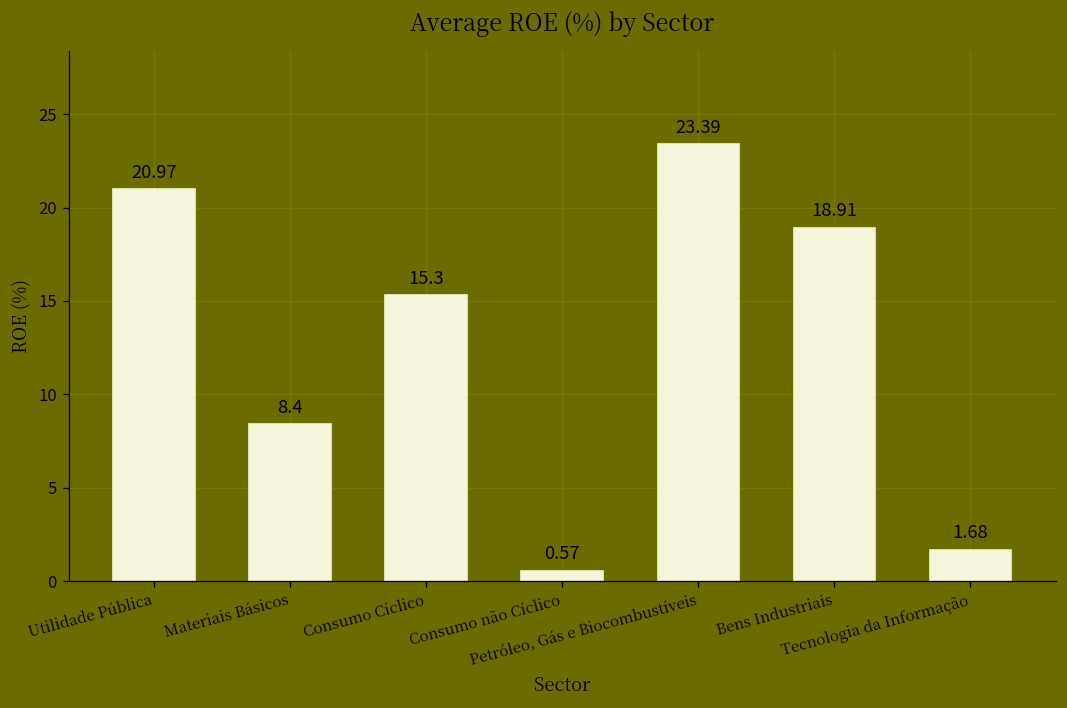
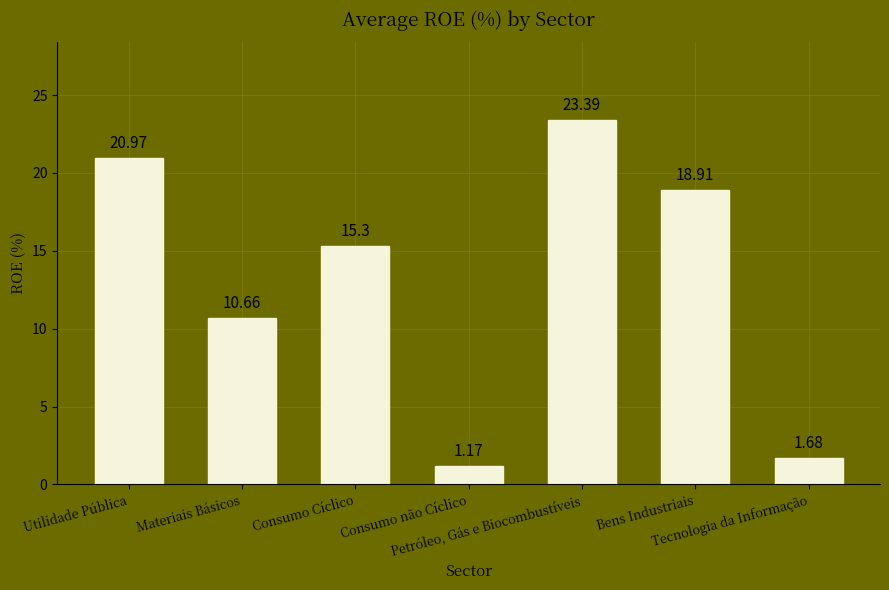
  {
    "Utilidade Pública": 20.97,
-   "Materiais Básicos": 8.4,
+   "Materiais Básicos": 10.66,
    "Consumo Cíclico": 15.3,
-   "Consumo não Cíclico": 0.57,
+   "Consumo não Cíclico": 1.17,
    "Petróleo, Gás e Biocombustíveis": 23.39,
    "Bens Industriais": 18.91,
    "Tecnologia da Informação": 1.68
  }
